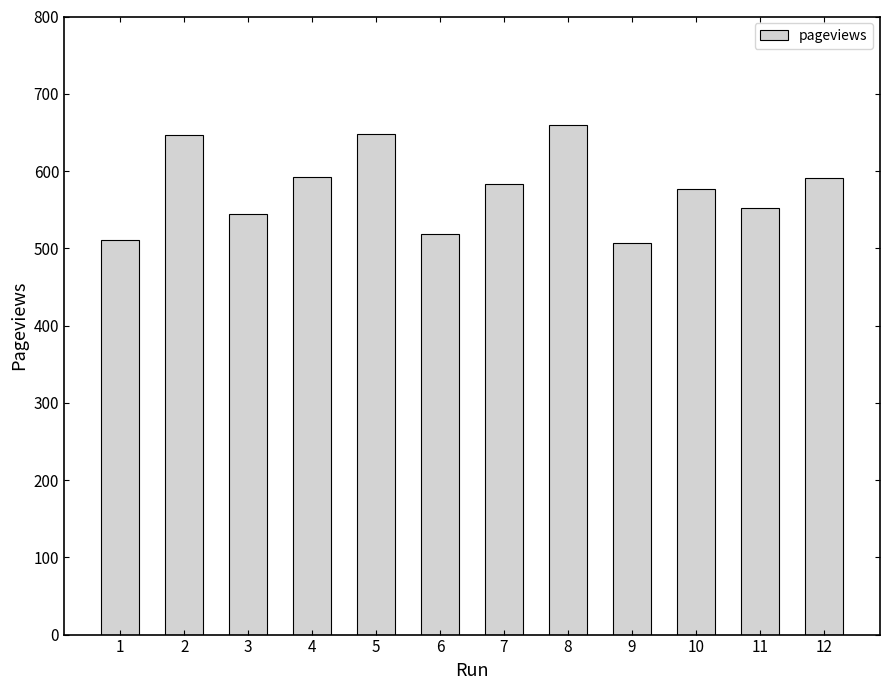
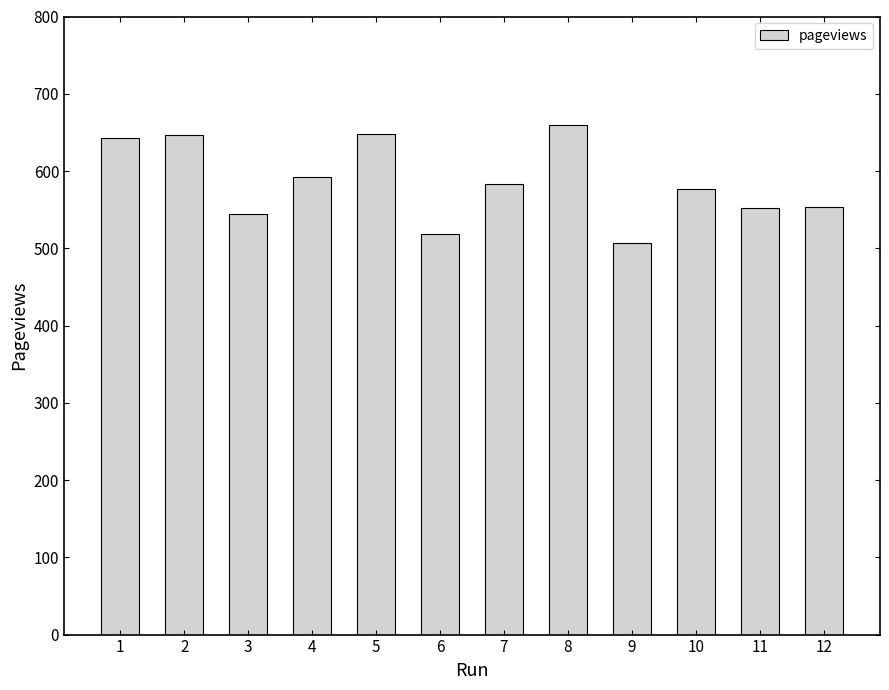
  {
-   "1": 510,
+   "1": 640,
    "2": 650,
    "3": 550,
    "4": 590,
    "5": 650,
    "6": 520,
    "7": 580,
    "8": 660,
    "9": 510,
    "10": 580,
    "11": 550,
-   "12": 590
+   "12": 550
  }
